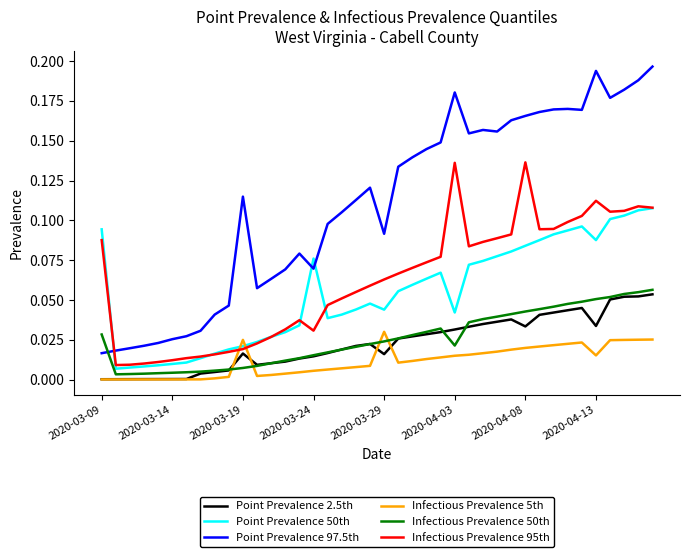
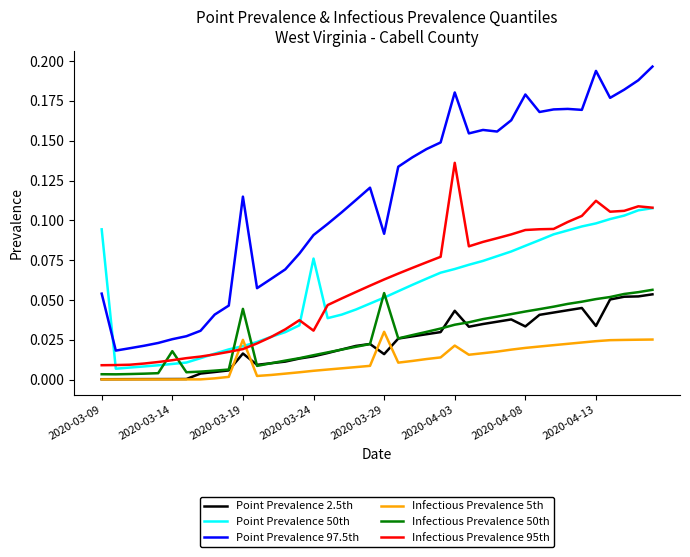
  {
    "Point Prevalence 2.5th": {
      "2020-03-19": 0.016,
      "2020-03-29": 0.016,
-     "2020-04-03": 0.031,
+     "2020-04-03": 0.043,
      "2020-04-08": 0.033,
      "2020-04-13": 0.034
    },
    "Point Prevalence 50th": {
      "2020-03-09": 0.094,
      "2020-03-14": 0.010,
      "2020-03-19": 0.021,
      "2020-03-24": 0.076,
-     "2020-03-29": 0.044,
-     "2020-04-03": 0.042,
+     "2020-03-29": 0.052,
+     "2020-04-03": 0.069,
      "2020-04-08": 0.084,
-     "2020-04-13": 0.088
+     "2020-04-13": 0.098
    },
    "Point Prevalence 97.5th": {
-     "2020-03-09": 0.017,
+     "2020-03-09": 0.054,
      "2020-03-14": 0.025,
      "2020-03-19": 0.115,
-     "2020-03-24": 0.070,
+     "2020-03-24": 0.091,
      "2020-03-29": 0.092,
      "2020-04-03": 0.180,
-     "2020-04-08": 0.166,
+     "2020-04-08": 0.179,
      "2020-04-13": 0.194
    },
    "Infectious Prevalence 5th": {
      "2020-03-19": 0.025,
      "2020-03-24": 0.006,
      "2020-03-29": 0.030,
-     "2020-04-03": 0.015,
+     "2020-04-03": 0.021,
      "2020-04-08": 0.020,
-     "2020-04-13": 0.015
+     "2020-04-13": 0.024
    },
    "Infectious Prevalence 50th": {
-     "2020-03-09": 0.028,
-     "2020-03-14": 0.004,
-     "2020-03-19": 0.007,
-     "2020-03-29": 0.024,
-     "2020-04-03": 0.021,
+     "2020-03-09": 0.003,
+     "2020-03-14": 0.018,
+     "2020-03-19": 0.044,
+     "2020-03-29": 0.054,
+     "2020-04-03": 0.034,
      "2020-04-08": 0.043,
      "2020-04-13": 0.051
    },
    "Infectious Prevalence 95th": {
-     "2020-03-09": 0.088,
+     "2020-03-09": 0.009,
      "2020-03-14": 0.012,
      "2020-03-19": 0.019,
      "2020-03-24": 0.031,
      "2020-03-29": 0.063,
      "2020-04-03": 0.136,
-     "2020-04-08": 0.136,
+     "2020-04-08": 0.094,
      "2020-04-13": 0.112
    }
  }
